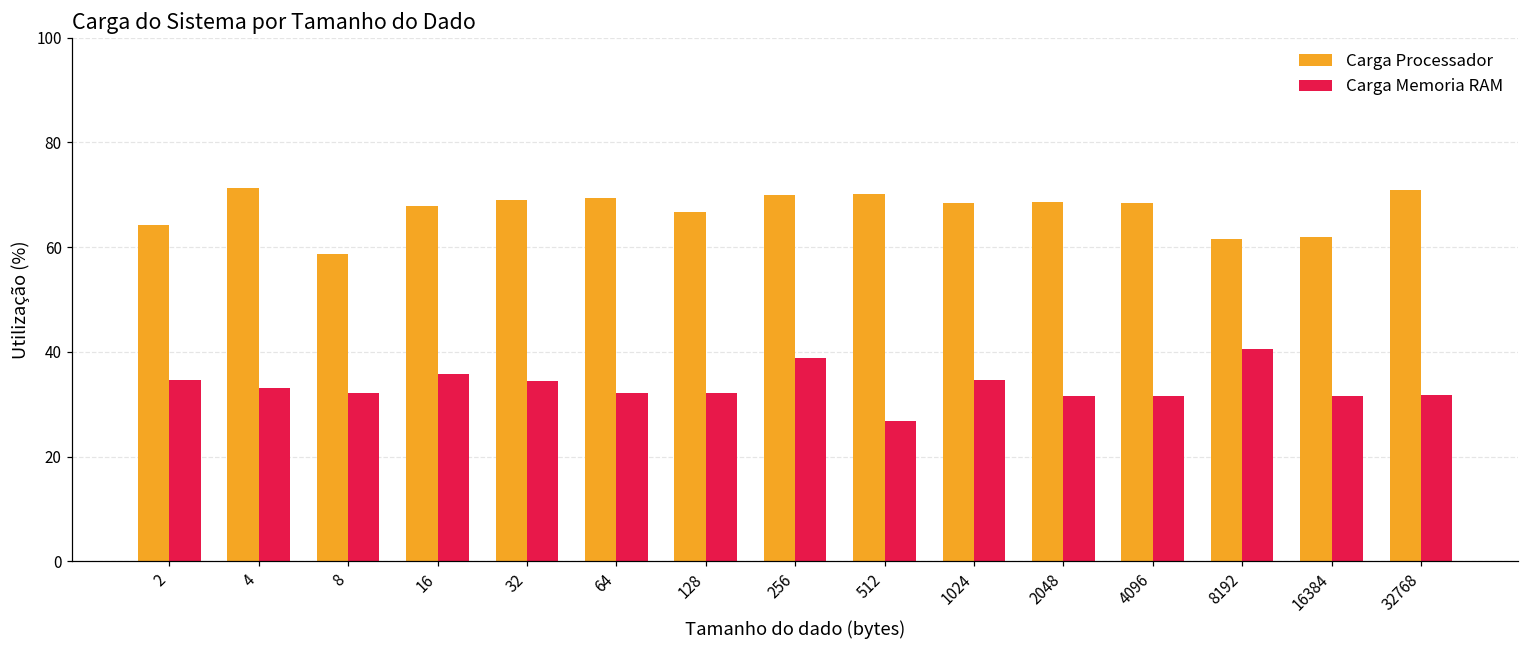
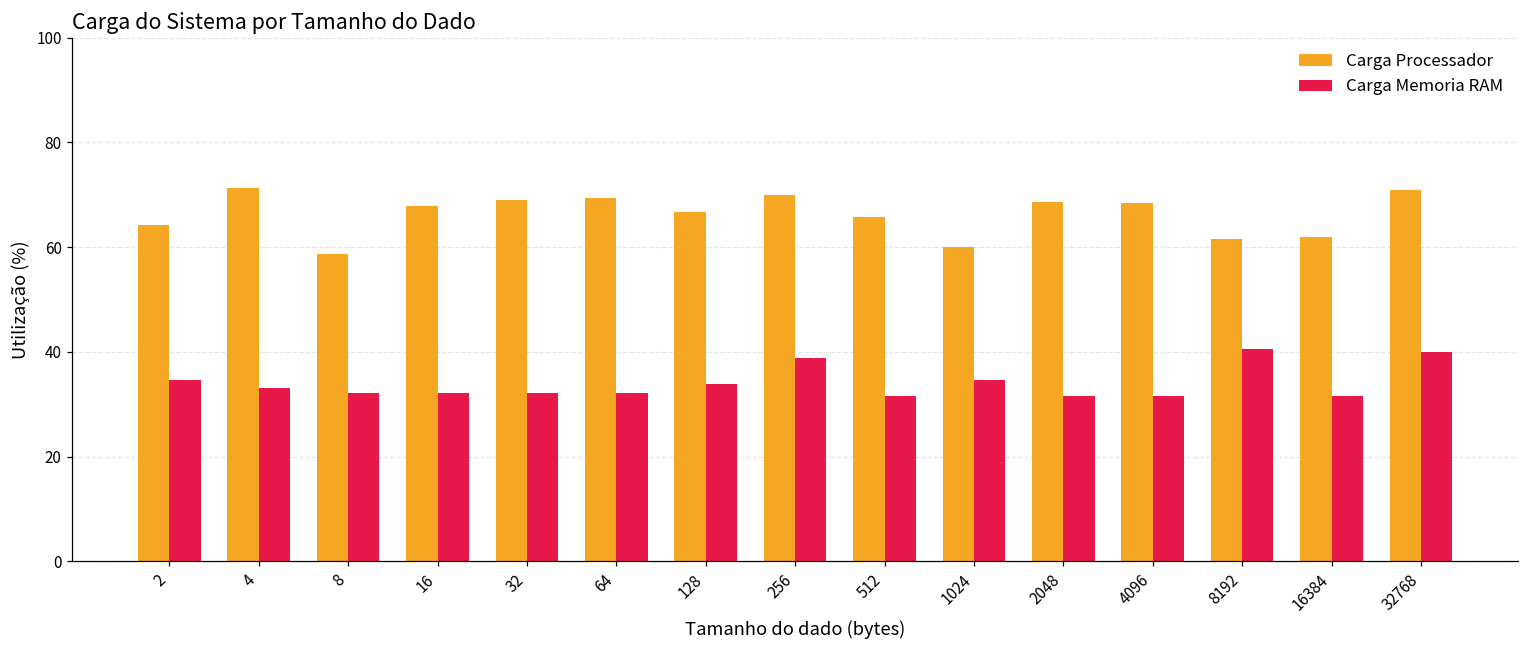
  {
    "Carga Processador": {
      "2": 64,
      "4": 71,
      "8": 59,
      "16": 68,
      "32": 69,
      "64": 69,
      "128": 67,
      "256": 70,
-     "512": 70,
-     "1024": 68,
+     "512": 66,
+     "1024": 60,
      "2048": 69,
      "4096": 69,
      "8192": 62,
      "16384": 62,
      "32768": 71
    },
    "Carga Memoria RAM": {
      "2": 35,
      "4": 33,
      "8": 32,
-     "16": 36,
-     "32": 35,
+     "16": 32,
+     "32": 32,
      "64": 32,
-     "128": 32,
+     "128": 34,
      "256": 39,
-     "512": 27,
+     "512": 32,
      "1024": 35,
      "2048": 32,
      "4096": 32,
      "8192": 41,
      "16384": 32,
-     "32768": 32
+     "32768": 40
    }
  }
